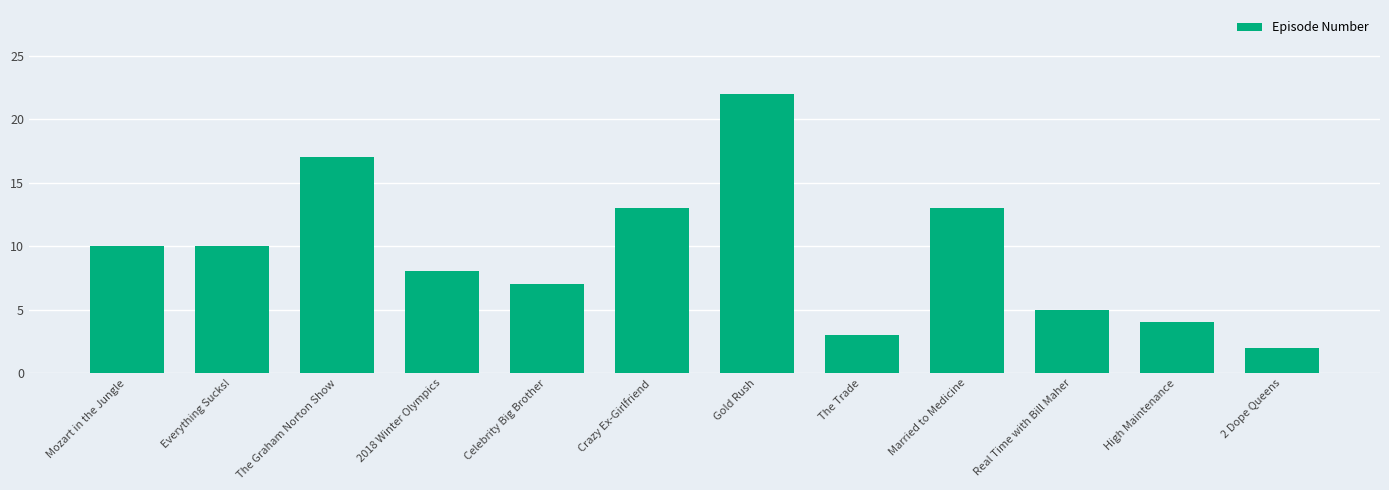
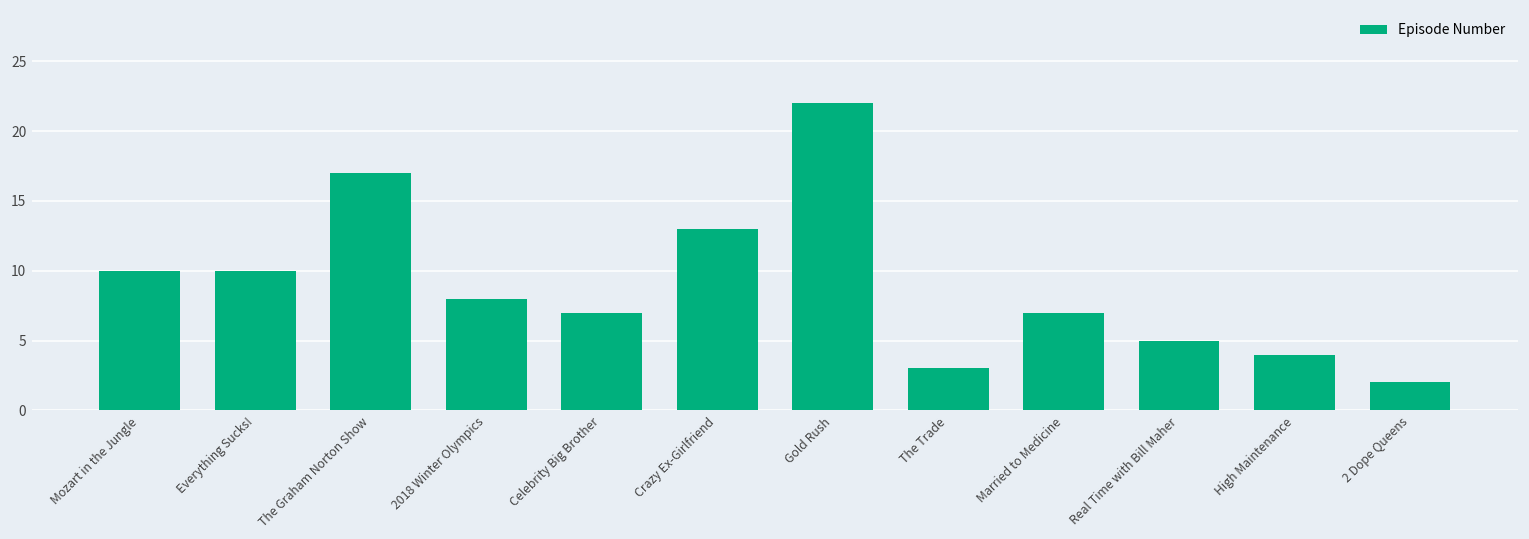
  {
    "Mozart in the Jungle": 10,
    "Everything Sucks!": 10,
    "The Graham Norton Show": 17,
    "2018 Winter Olympics": 8,
    "Celebrity Big Brother": 7,
    "Crazy Ex-Girlfriend": 13,
    "Gold Rush": 22,
    "The Trade": 3,
-   "Married to Medicine": 13,
+   "Married to Medicine": 7,
    "Real Time with Bill Maher": 5,
    "High Maintenance": 4,
    "2 Dope Queens": 2
  }
